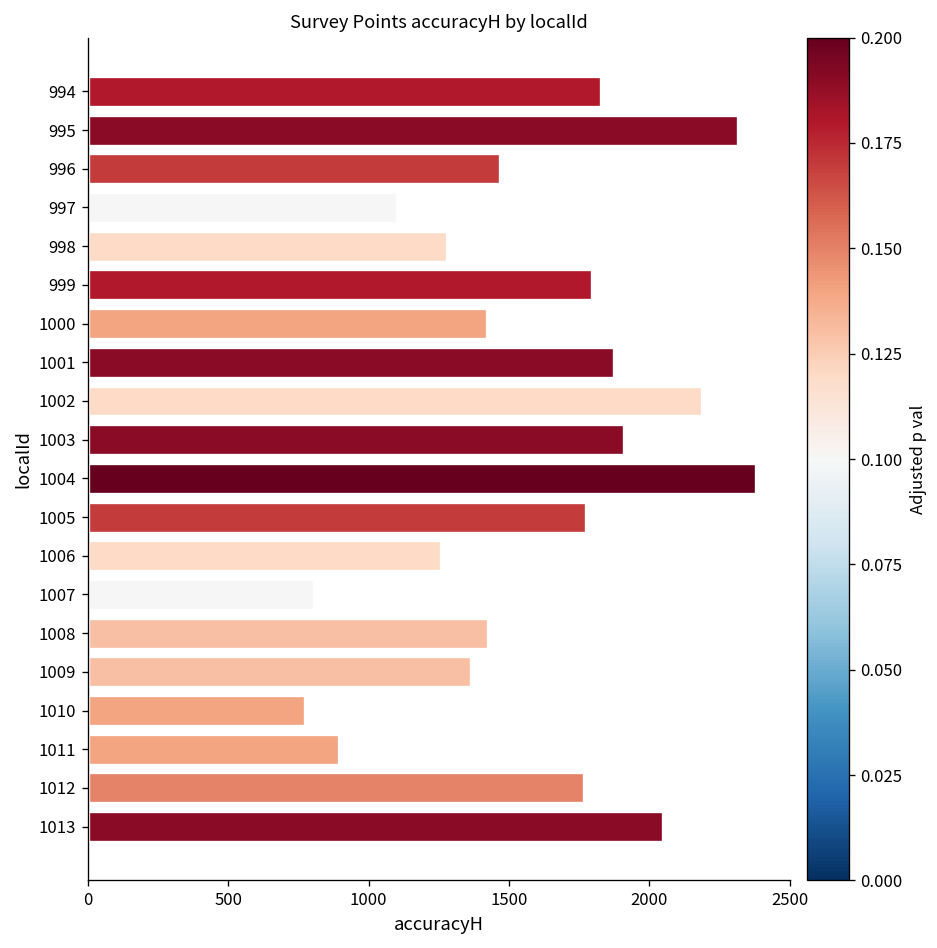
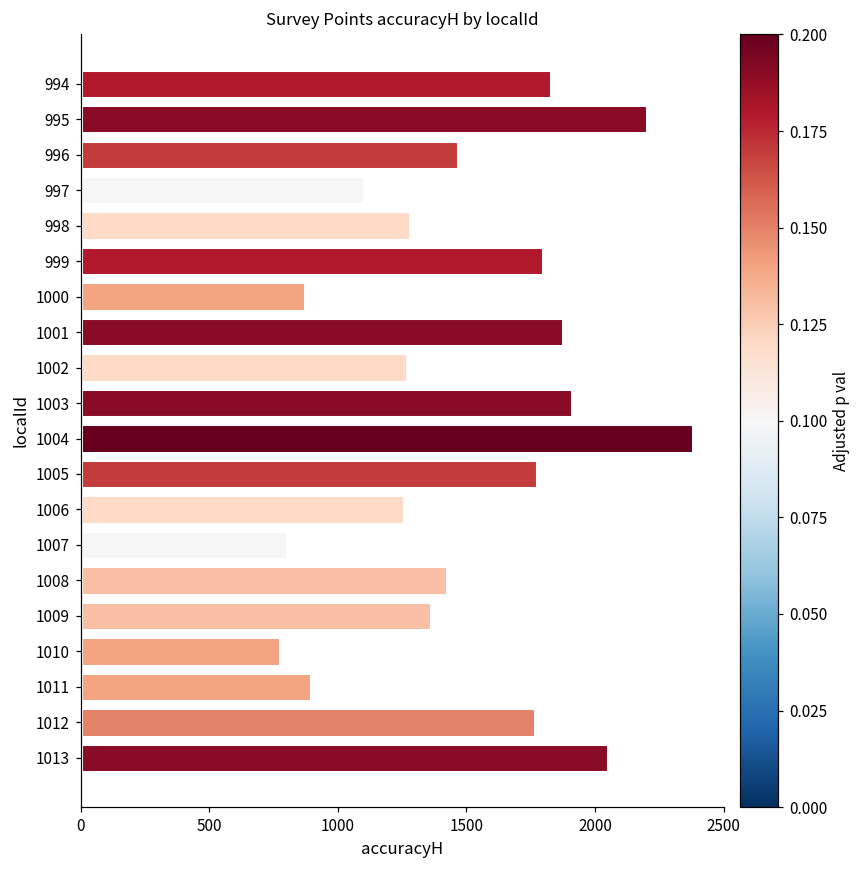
  {
    "994": 1830,
-   "995": 2320,
+   "995": 2200,
    "996": 1470,
    "997": 1100,
    "998": 1280,
    "999": 1800,
-   "1000": 1420,
+   "1000": 870,
    "1001": 1870,
-   "1002": 2190,
+   "1002": 1270,
    "1003": 1910,
    "1004": 2380,
    "1005": 1770,
    "1006": 1260,
    "1007": 800,
    "1008": 1430,
    "1009": 1360,
    "1010": 780,
    "1011": 900,
    "1012": 1770,
    "1013": 2050
  }
